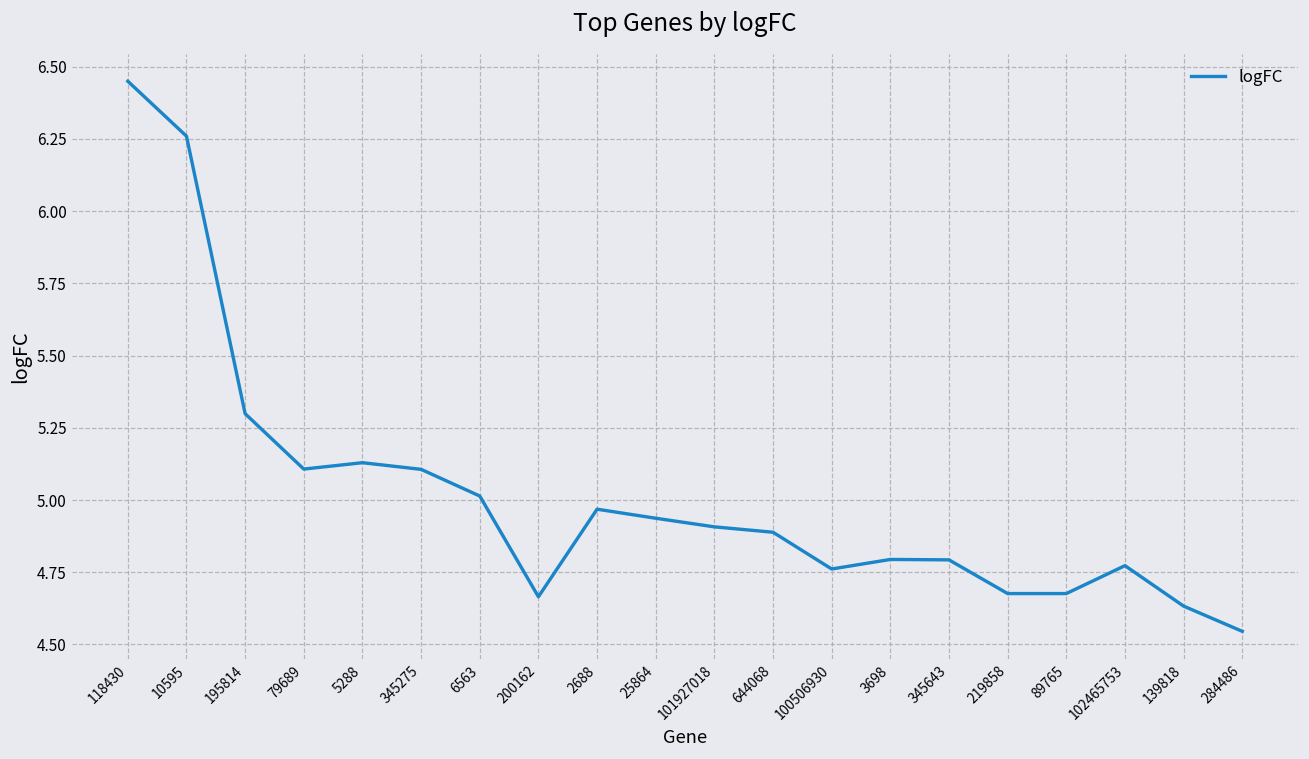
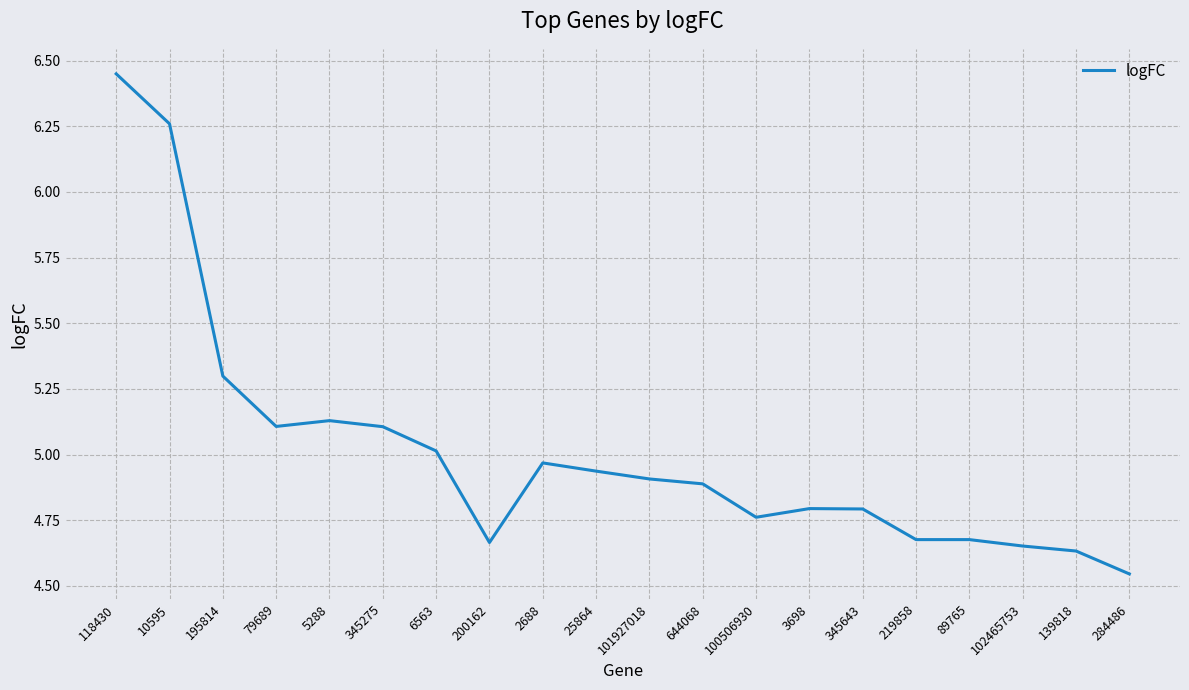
  {
    "118430": 6.45,
    "10595": 6.26,
    "195814": 5.30,
    "79689": 5.11,
    "5288": 5.13,
    "345275": 5.11,
    "6563": 5.01,
    "200162": 4.67,
    "2688": 4.97,
    "25864": 4.94,
    "101927018": 4.91,
    "644068": 4.89,
    "100506930": 4.76,
    "3698": 4.79,
    "345643": 4.79,
    "219858": 4.68,
    "89765": 4.68,
-   "102465753": 4.77,
+   "102465753": 4.65,
    "139818": 4.63,
    "284486": 4.55
  }
